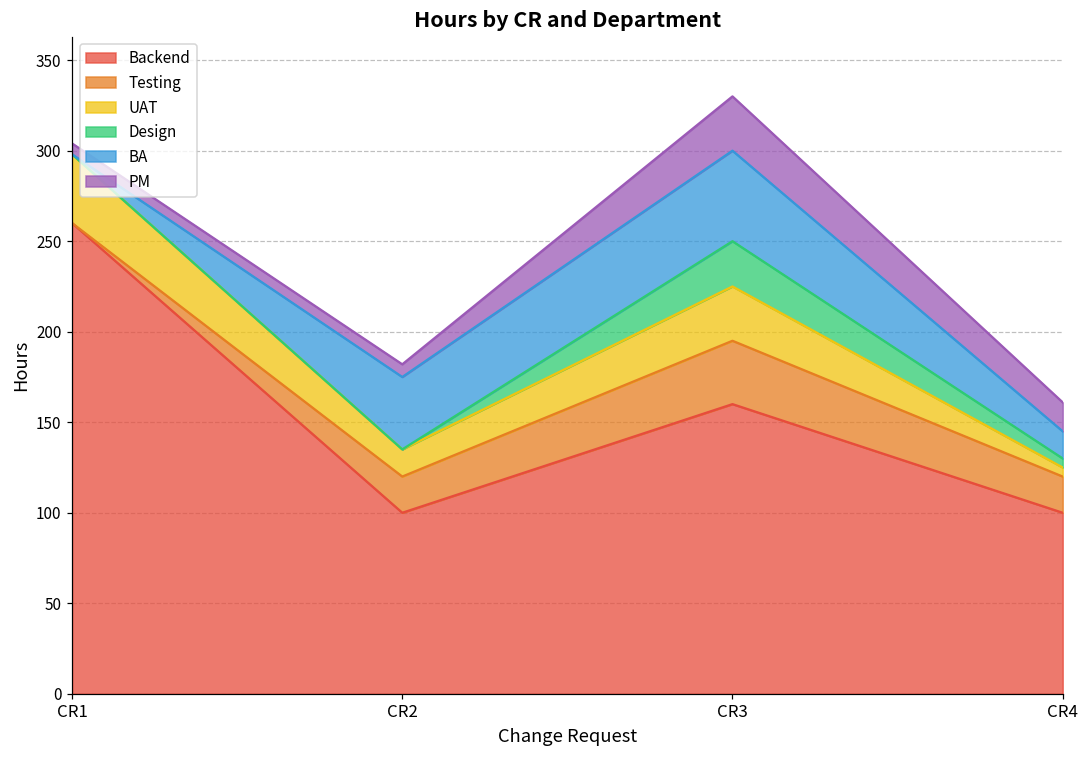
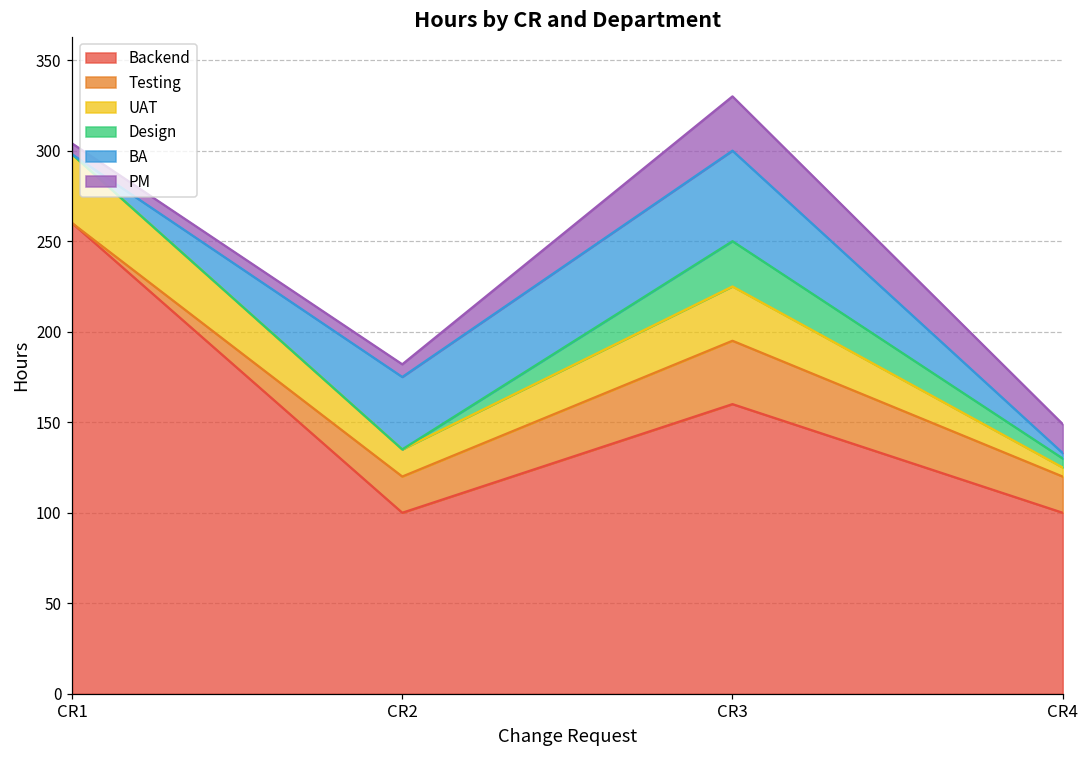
  {
    "UAT": {
      "CR3": 30,
      "CR4": 5
    },
    "Design": {
      "CR3": 25,
      "CR4": 5
    },
    "BA": {
      "CR2": 40,
      "CR3": 50,
-     "CR4": 15
+     "CR4": 3
    },
    "PM": {
      "CR1": 6,
      "CR2": 7,
      "CR3": 30,
      "CR4": 16
    }
  }
